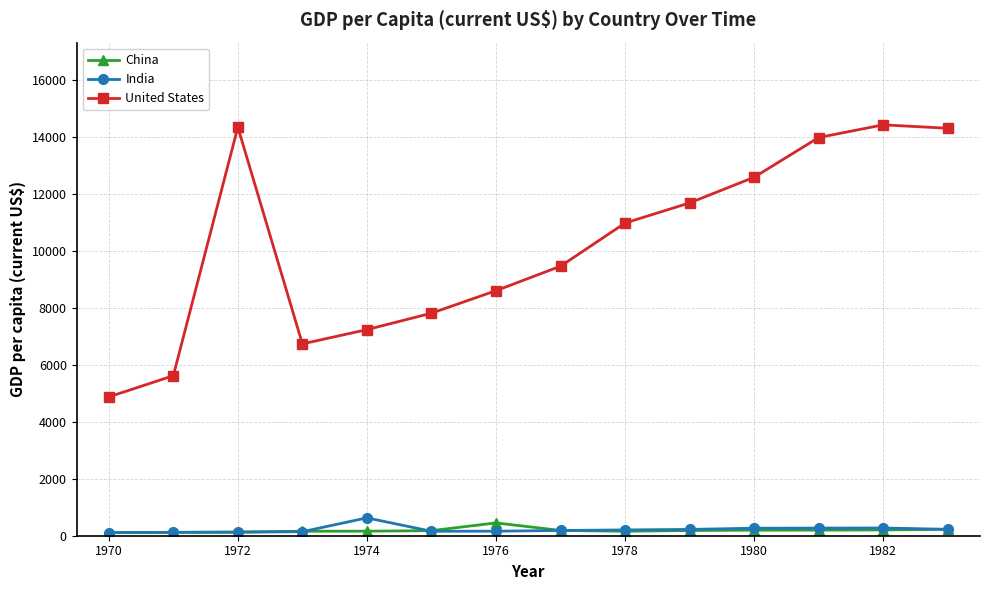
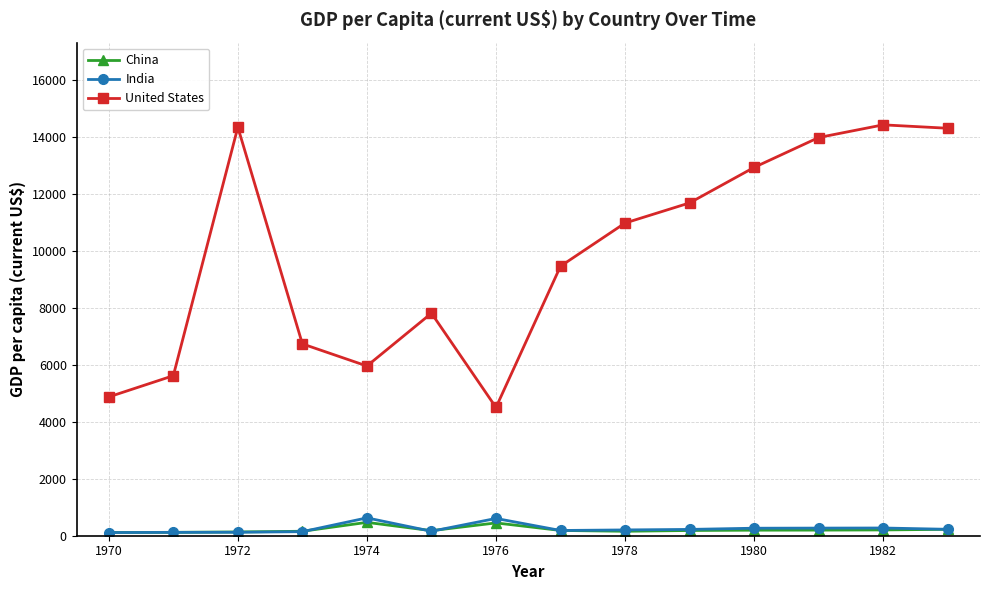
  {
    "China": {
-     "1974": 200,
+     "1974": 500,
      "1976": 500
    },
    "India": {
      "1974": 600,
-     "1976": 200
+     "1976": 600
    },
    "United States": {
      "1970": 4900,
      "1972": 14400,
-     "1974": 7200,
-     "1976": 8600,
+     "1974": 6000,
+     "1976": 4500,
      "1978": 11000,
-     "1980": 12600,
+     "1980": 12900,
      "1982": 14400
    }
  }
